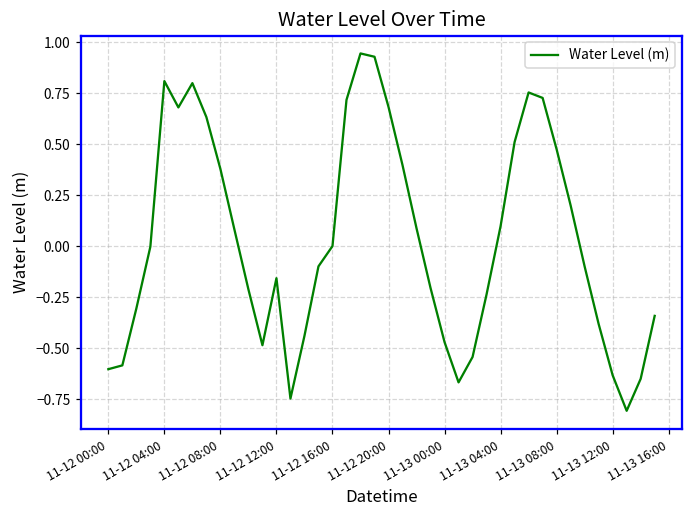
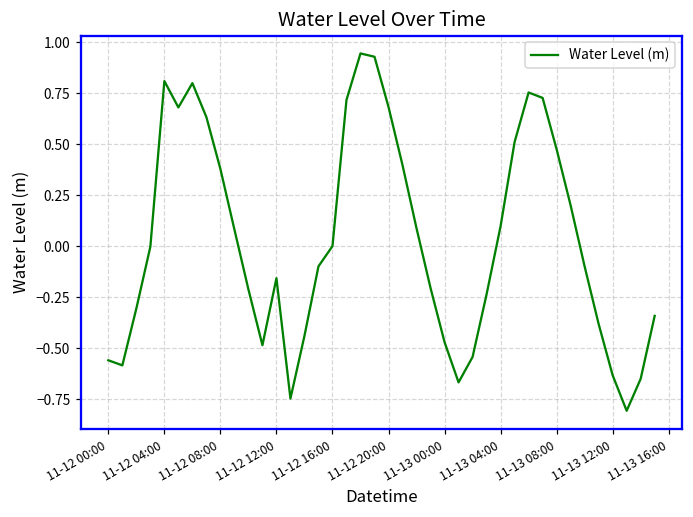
  {
-   "11-12 00:00": -0.60,
+   "11-12 00:00": -0.56,
    "11-12 04:00": 0.81,
    "11-12 08:00": 0.38,
    "11-12 12:00": -0.16,
    "11-12 16:00": 0.00,
    "11-12 20:00": 0.68,
    "11-13 00:00": -0.47,
    "11-13 04:00": 0.10,
    "11-13 08:00": 0.47,
    "11-13 12:00": -0.63
  }
